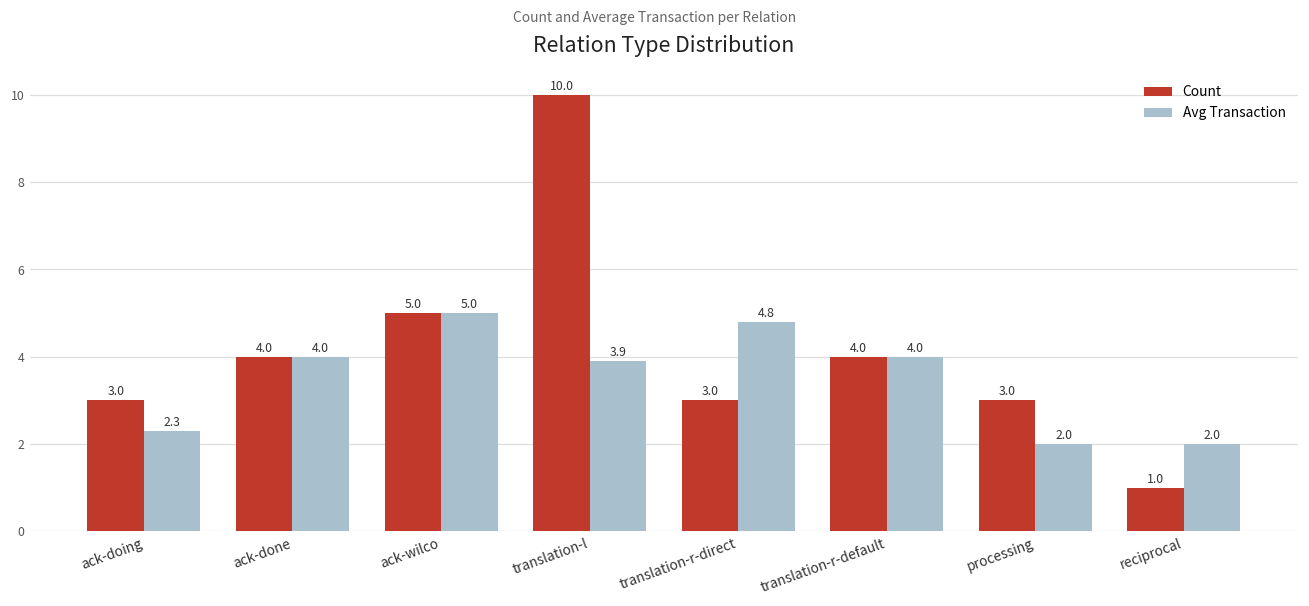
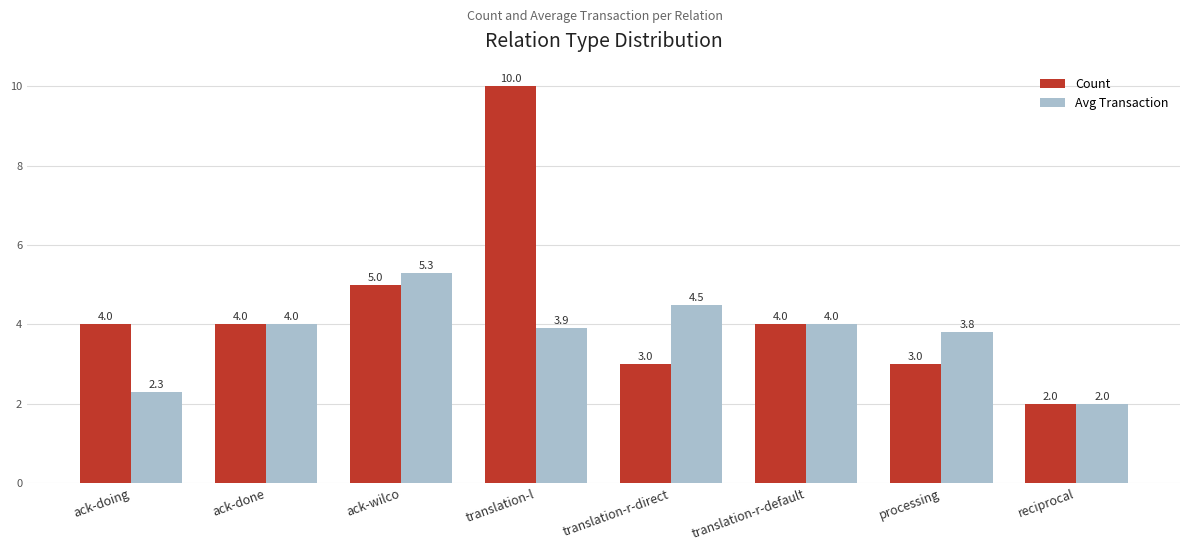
  {
    "Count": {
-     "ack-doing": 3.0,
+     "ack-doing": 4.0,
      "ack-done": 4.0,
      "ack-wilco": 5.0,
      "translation-l": 10.0,
      "translation-r-direct": 3.0,
      "translation-r-default": 4.0,
      "processing": 3.0,
-     "reciprocal": 1.0
+     "reciprocal": 2.0
    },
    "Avg Transaction": {
      "ack-doing": 2.3,
      "ack-done": 4.0,
-     "ack-wilco": 5.0,
+     "ack-wilco": 5.3,
      "translation-l": 3.9,
-     "translation-r-direct": 4.8,
+     "translation-r-direct": 4.5,
      "translation-r-default": 4.0,
-     "processing": 2.0,
+     "processing": 3.8,
      "reciprocal": 2.0
    }
  }
